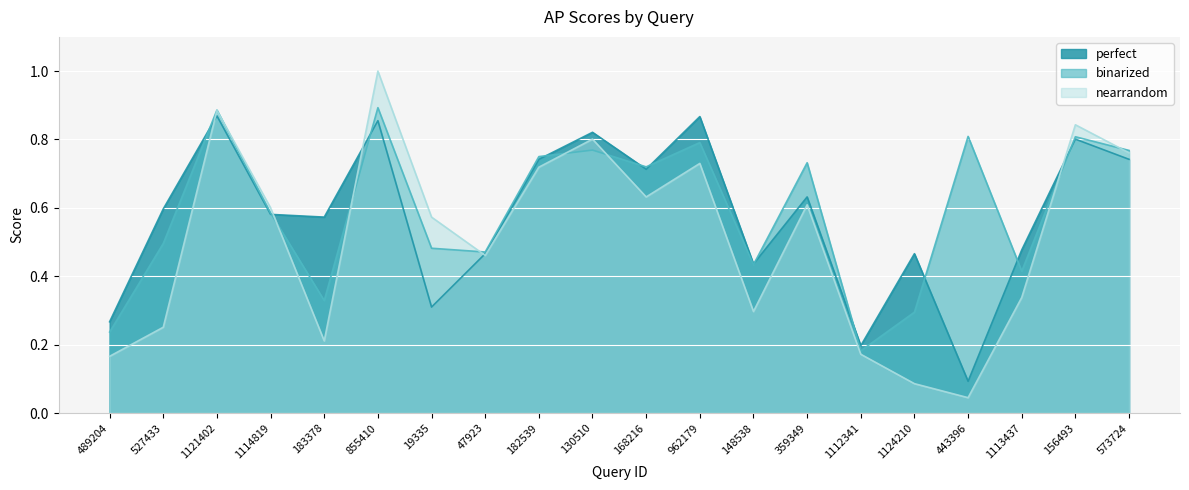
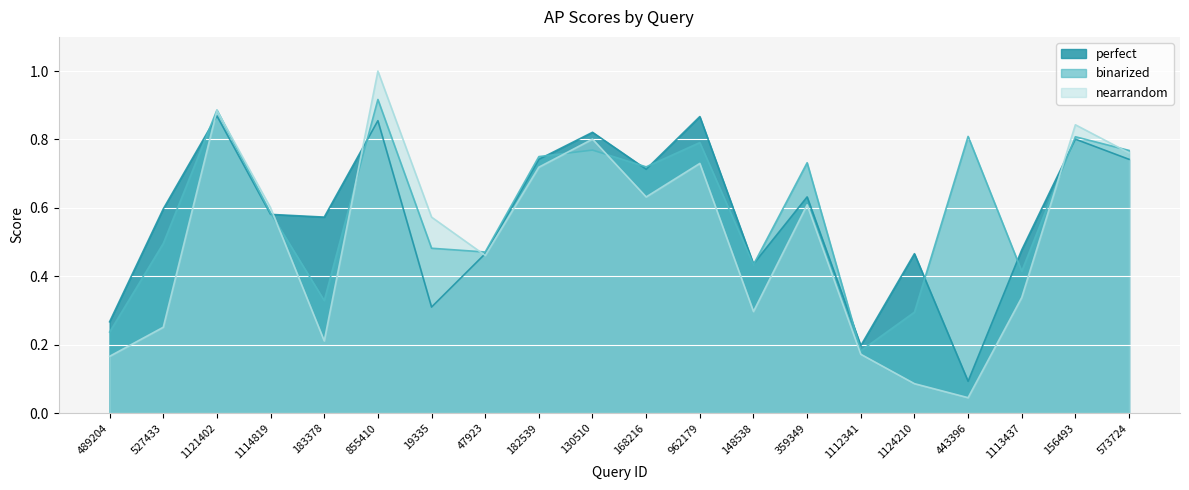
  {
    "perfect": {
      "489204": 0.27,
      "527433": 0.60,
      "1121402": 0.87,
      "183378": 0.57,
      "855410": 0.86,
      "19335": 0.31,
      "182539": 0.74,
      "130510": 0.82,
      "962179": 0.87,
      "359349": 0.63,
      "1112341": 0.20,
      "1124210": 0.47,
      "443396": 0.09,
      "1113437": 0.48,
      "573724": 0.74
    },
    "binarized": {
      "489204": 0.24,
      "527433": 0.50,
      "183378": 0.33,
-     "855410": 0.89,
+     "855410": 0.92,
      "19335": 0.48,
      "182539": 0.75,
      "130510": 0.77,
      "962179": 0.79,
      "359349": 0.73,
      "1112341": 0.18,
      "1124210": 0.30,
      "443396": 0.81,
      "1113437": 0.42
    },
    "nearrandom": {
      "489204": 0.17,
      "527433": 0.25,
      "1114819": 0.60,
      "183378": 0.21,
      "855410": 1.00,
      "19335": 0.57,
      "182539": 0.72,
      "130510": 0.80,
      "168216": 0.63,
      "962179": 0.73,
      "148538": 0.30,
      "359349": 0.61,
      "1112341": 0.17,
      "1124210": 0.09,
      "443396": 0.05,
      "1113437": 0.34,
      "156493": 0.84
    }
  }
